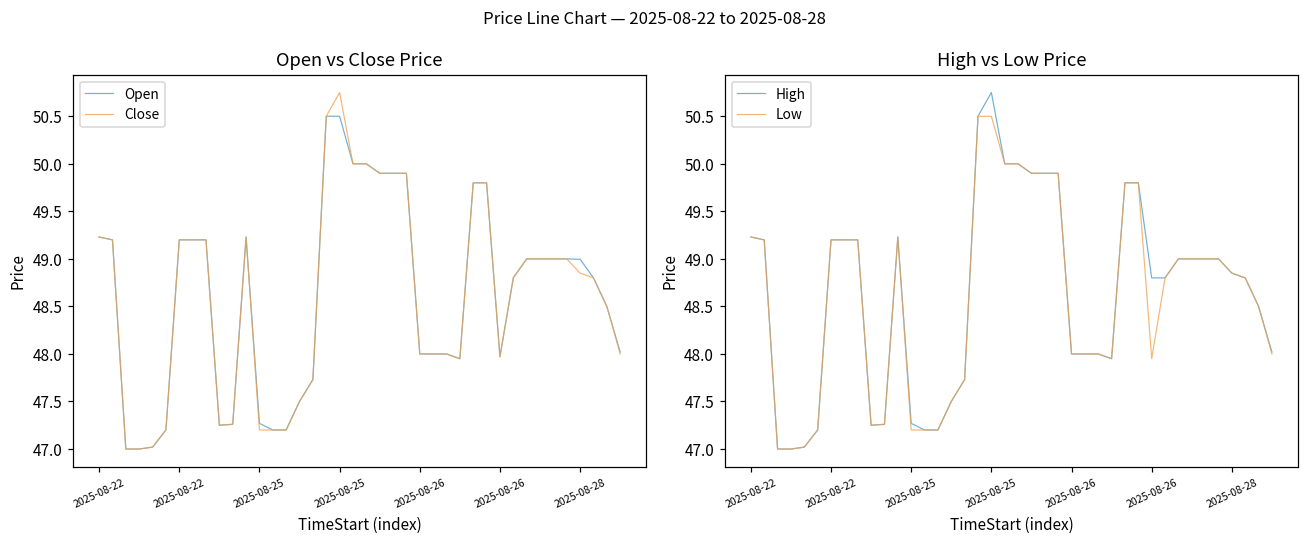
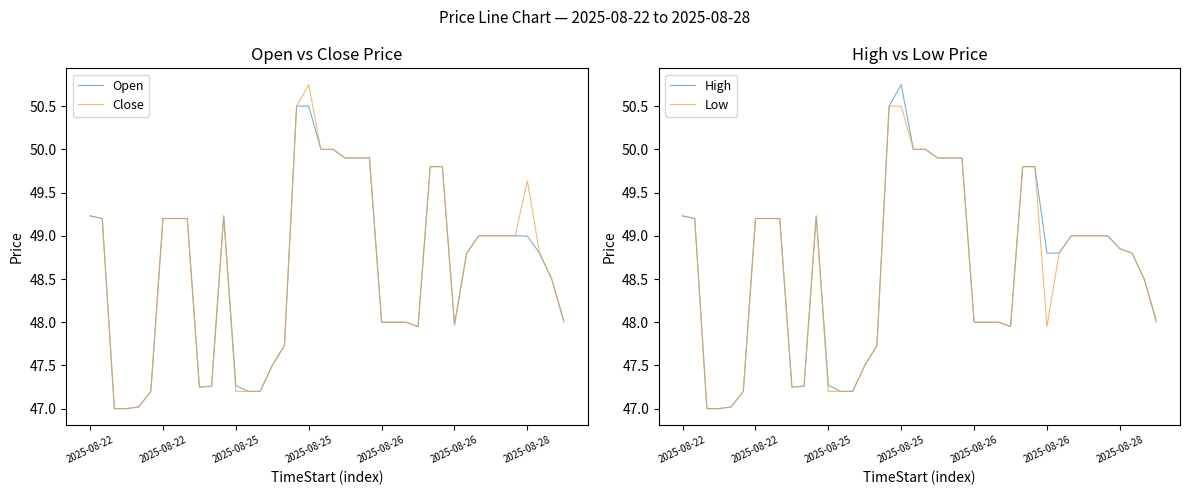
  {
    "Open vs Close Price": {
      "Open": {
        "2025-08-28": 49.0
      },
      "Close": {
-       "2025-08-28": 48.8
+       "2025-08-28": 49.6
      }
    }
  }
